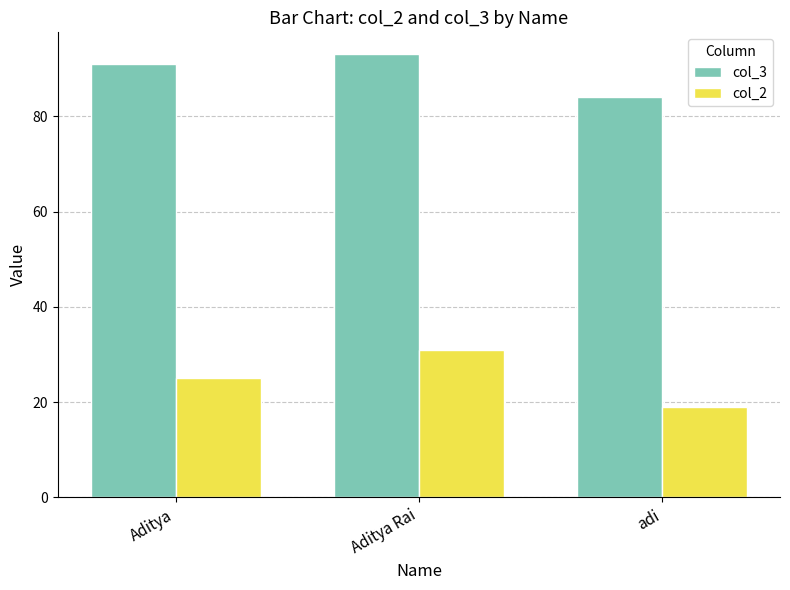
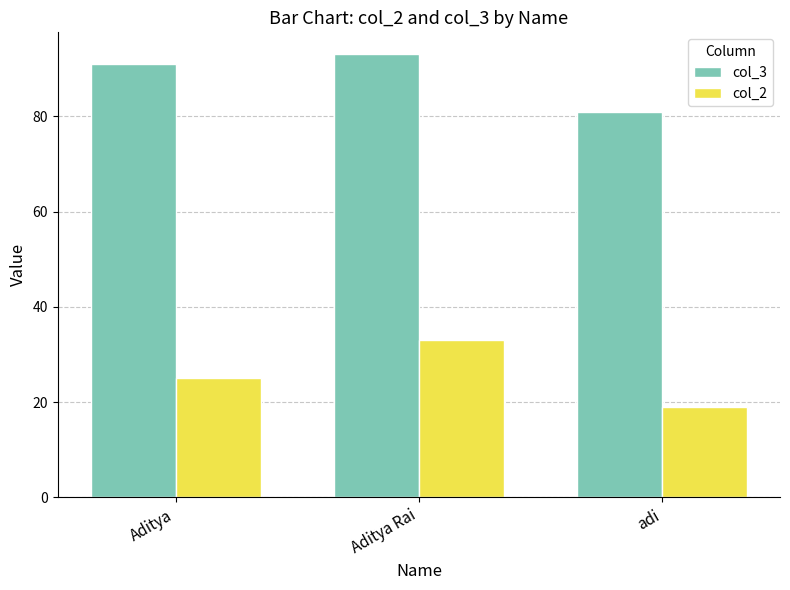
  {
    "col_3": {
      "Aditya": 91,
      "Aditya Rai": 93,
-     "adi": 84
+     "adi": 81
    },
    "col_2": {
      "Aditya": 25,
-     "Aditya Rai": 31,
+     "Aditya Rai": 33,
      "adi": 19
    }
  }
